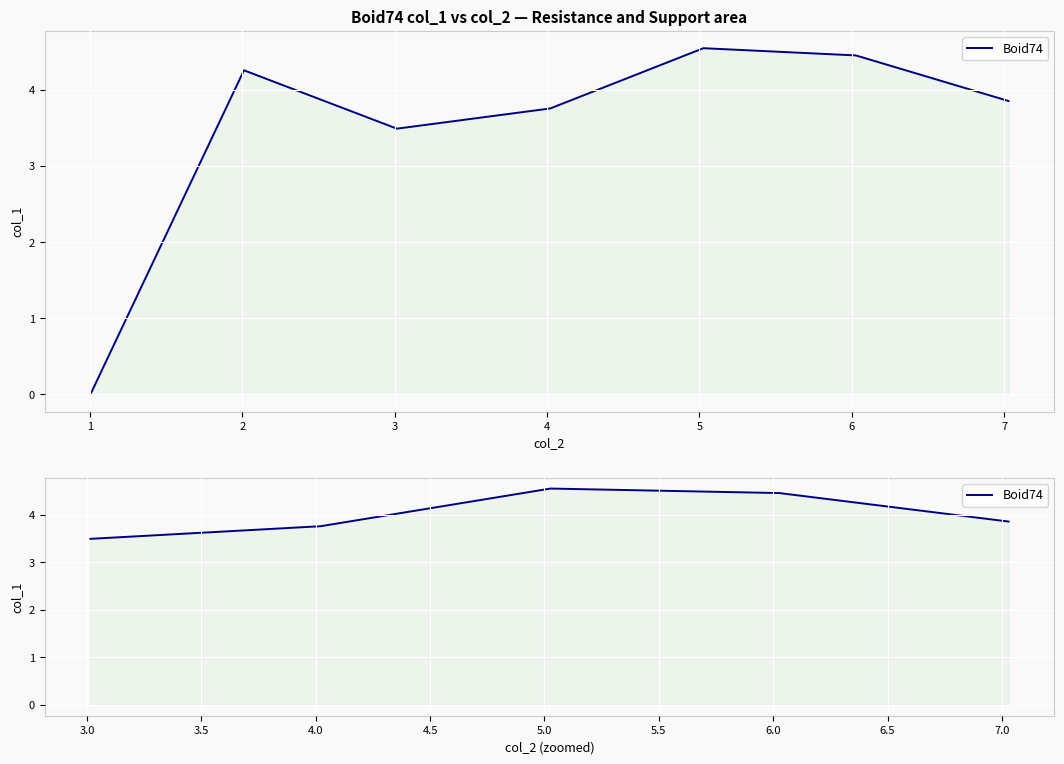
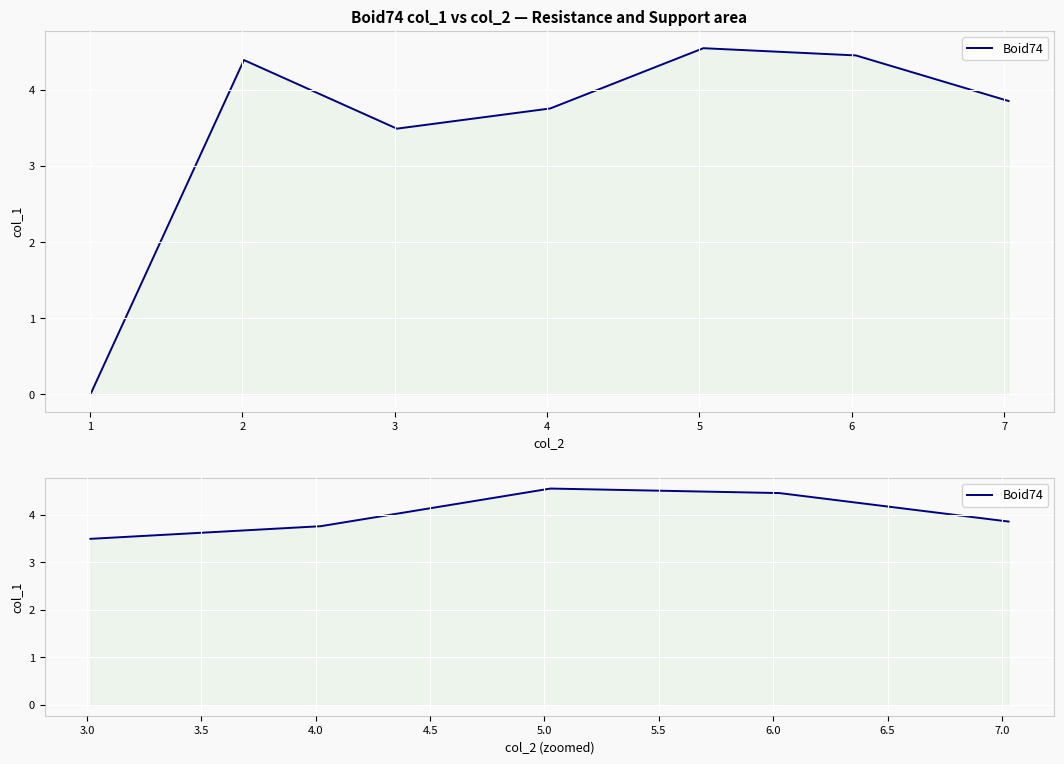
  {
    "Boid74 col_1 vs col_2 — Resistance and Support area": {
      "1": 0.0,
-     "2": 4.3,
+     "2": 4.4,
      "3": 3.5
    }
  }
